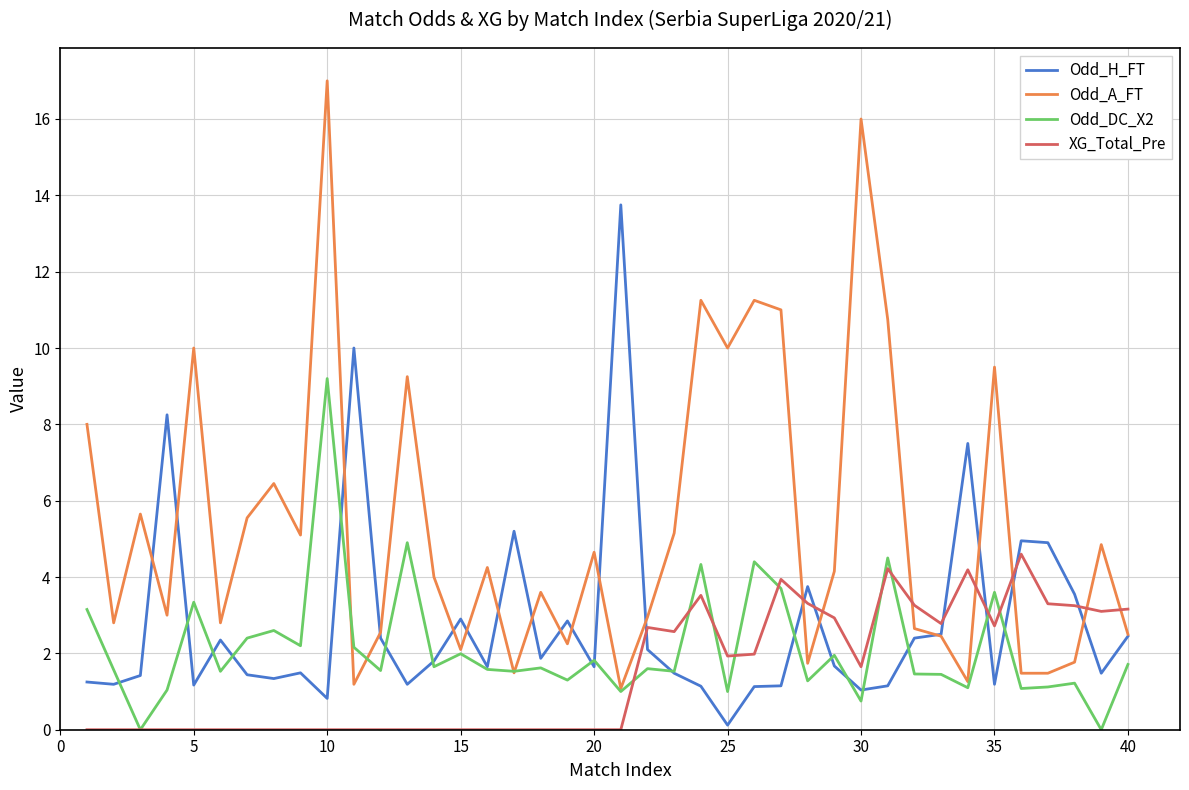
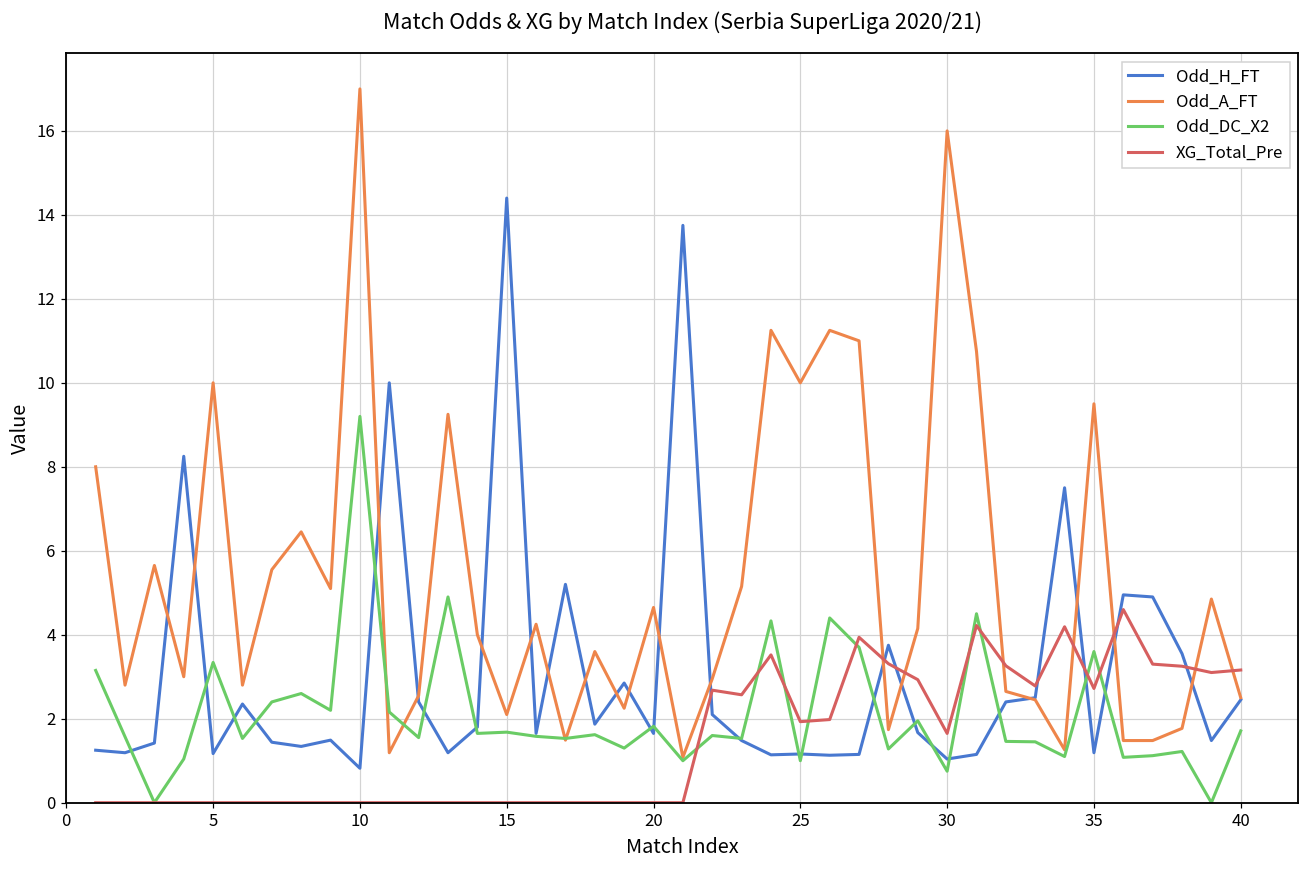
  {
    "Odd_H_FT": {
      "5": 1.2,
      "10": 0.8,
-     "15": 2.9,
+     "15": 14.4,
      "20": 1.7,
-     "25": 0.1,
+     "25": 1.2,
      "30": 1.0,
      "35": 1.2
    },
    "Odd_DC_X2": {
      "5": 3.3,
      "10": 9.2,
-     "15": 2.0,
+     "15": 1.7,
      "20": 1.8,
      "25": 1.0,
      "30": 0.8,
      "35": 3.6,
      "40": 1.7
    }
  }
